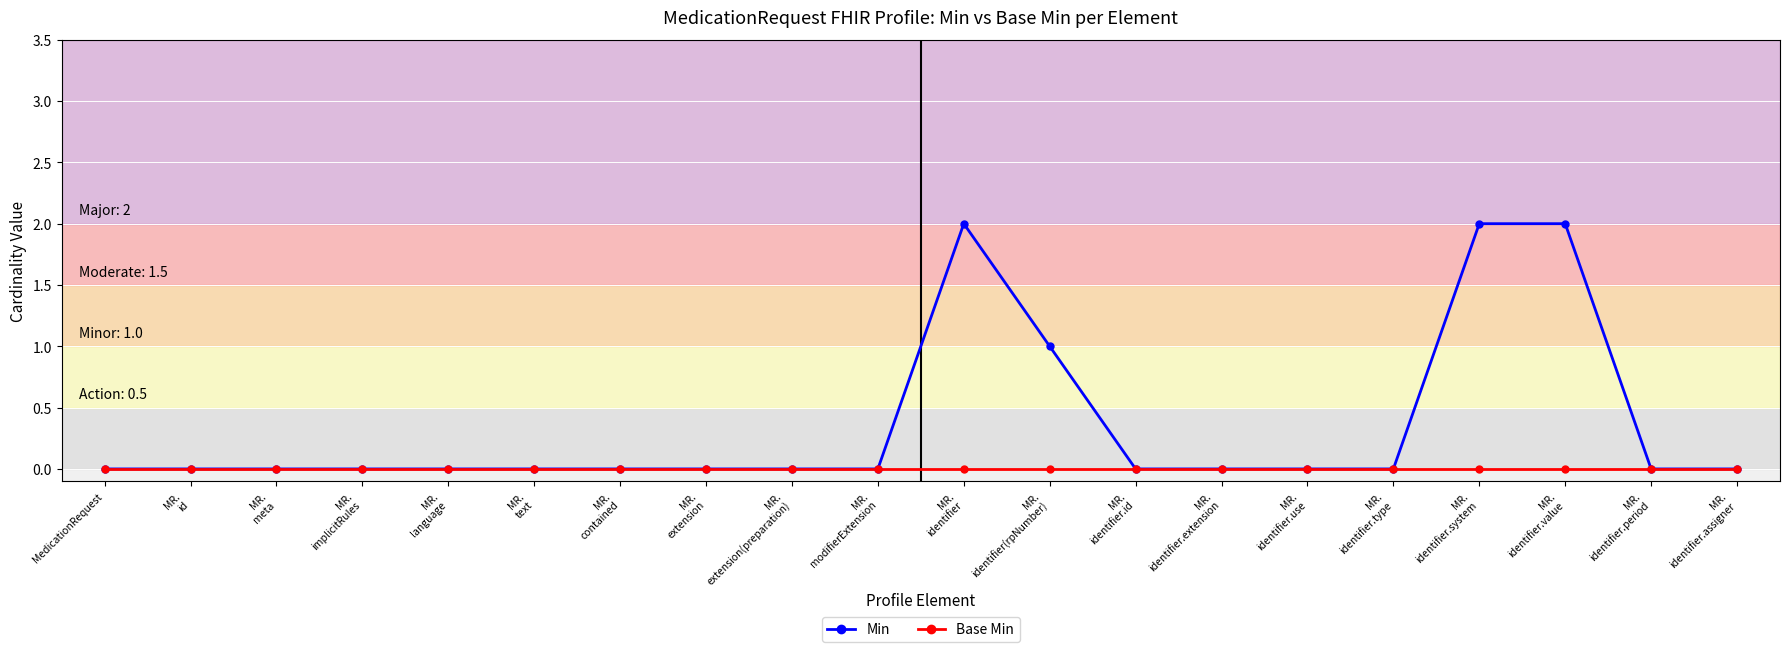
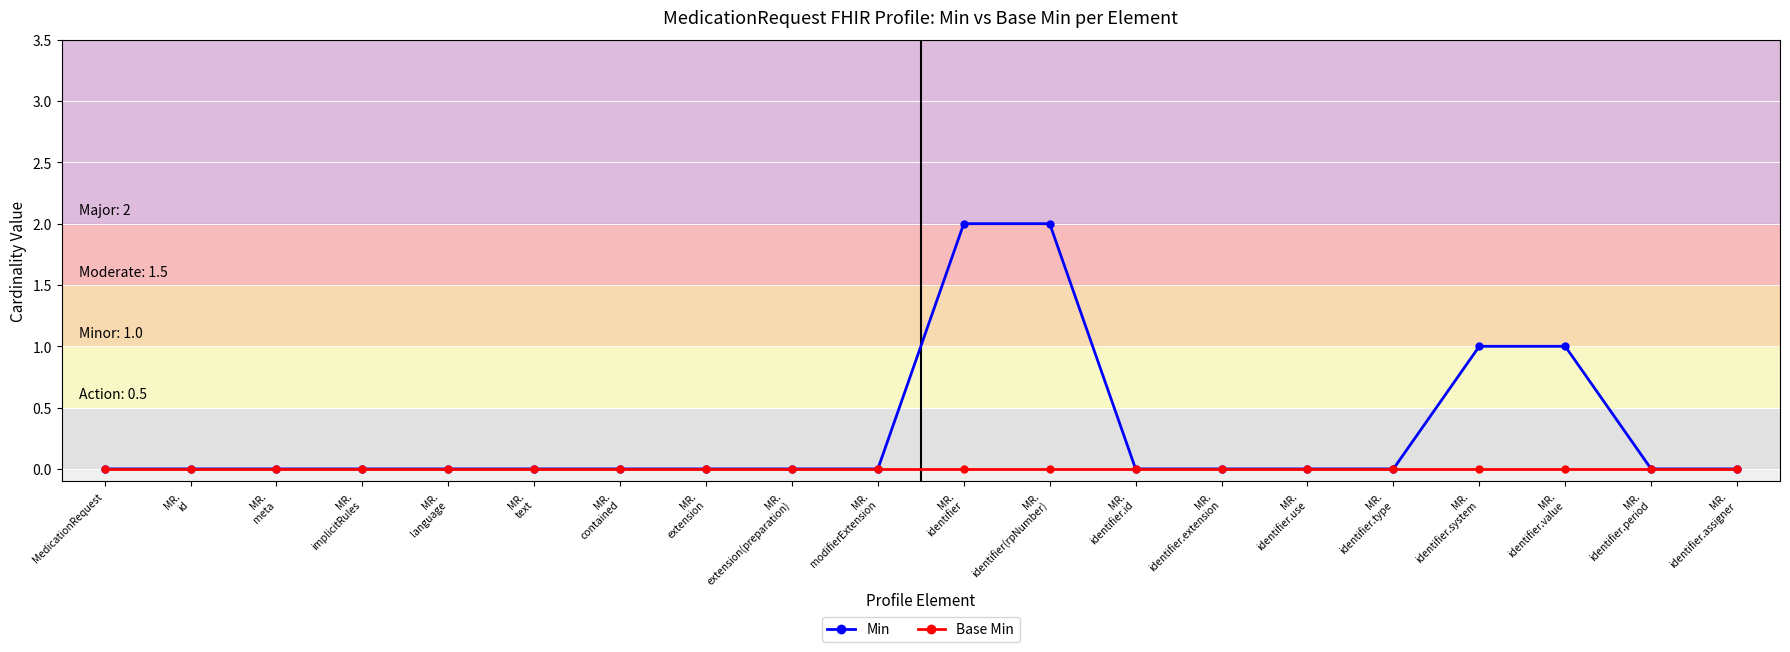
  {
    "Min": {
      "MR. identifier": 2,
-     "MR. identifier(rpNumber)": 1,
-     "MR. identifier.system": 2,
-     "MR. identifier.value": 2
+     "MR. identifier(rpNumber)": 2,
+     "MR. identifier.system": 1,
+     "MR. identifier.value": 1
    },
    "Base Min": {
      "MR. identifier": 0,
      "MR. identifier(rpNumber)": 0,
      "MR. identifier.system": 0,
      "MR. identifier.value": 0
    }
  }
